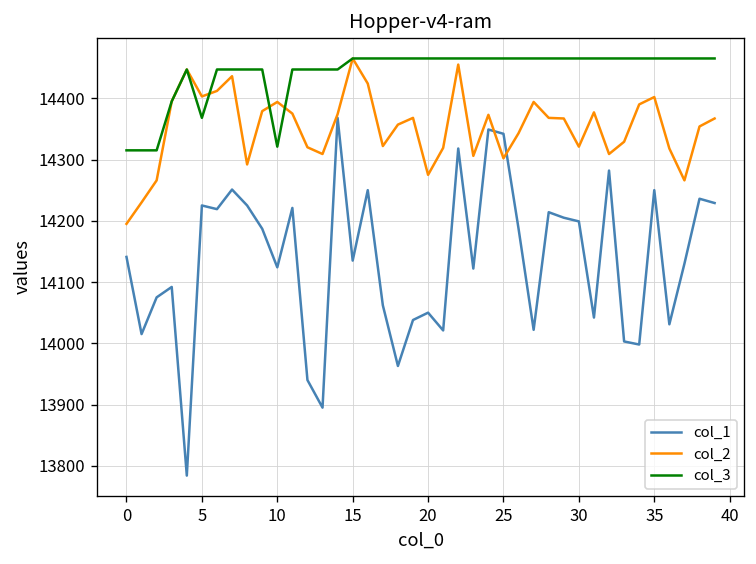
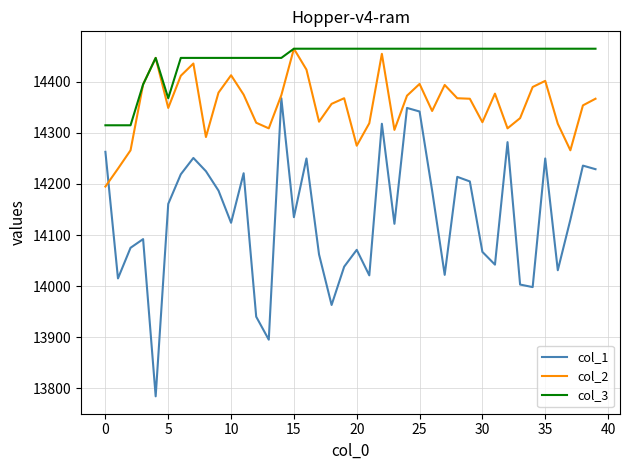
  {
    "col_1": {
-     "0": 14140,
-     "5": 14230,
+     "0": 14260,
+     "5": 14160,
      "10": 14120,
      "15": 14140,
-     "20": 14050,
+     "20": 14070,
      "25": 14340,
-     "30": 14200,
+     "30": 14070,
      "35": 14250
    },
    "col_2": {
      "0": 14200,
-     "5": 14400,
-     "10": 14390,
+     "5": 14350,
+     "10": 14410,
      "20": 14280,
-     "25": 14300,
+     "25": 14400,
      "30": 14320,
      "35": 14400
    },
    "col_3": {
      "0": 14320,
      "5": 14370,
-     "10": 14320,
+     "10": 14450,
      "20": 14470,
      "25": 14470,
      "30": 14470,
      "35": 14470
    }
  }
